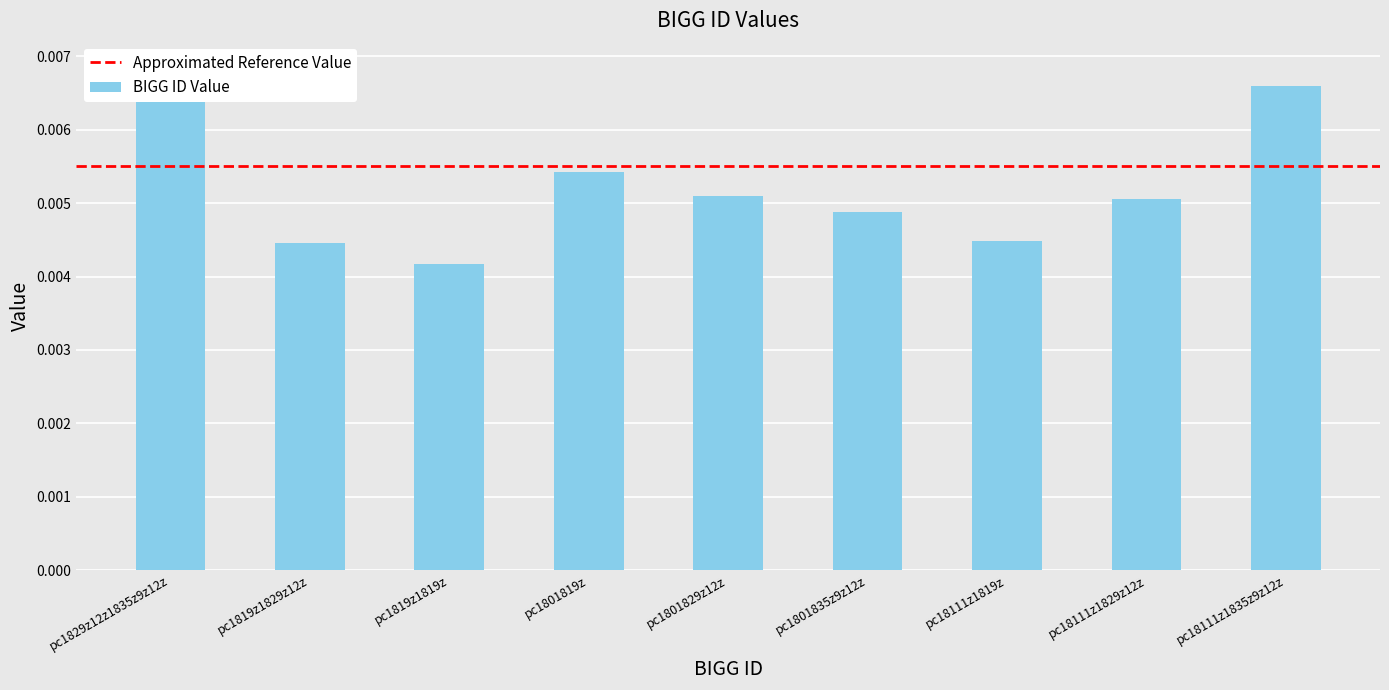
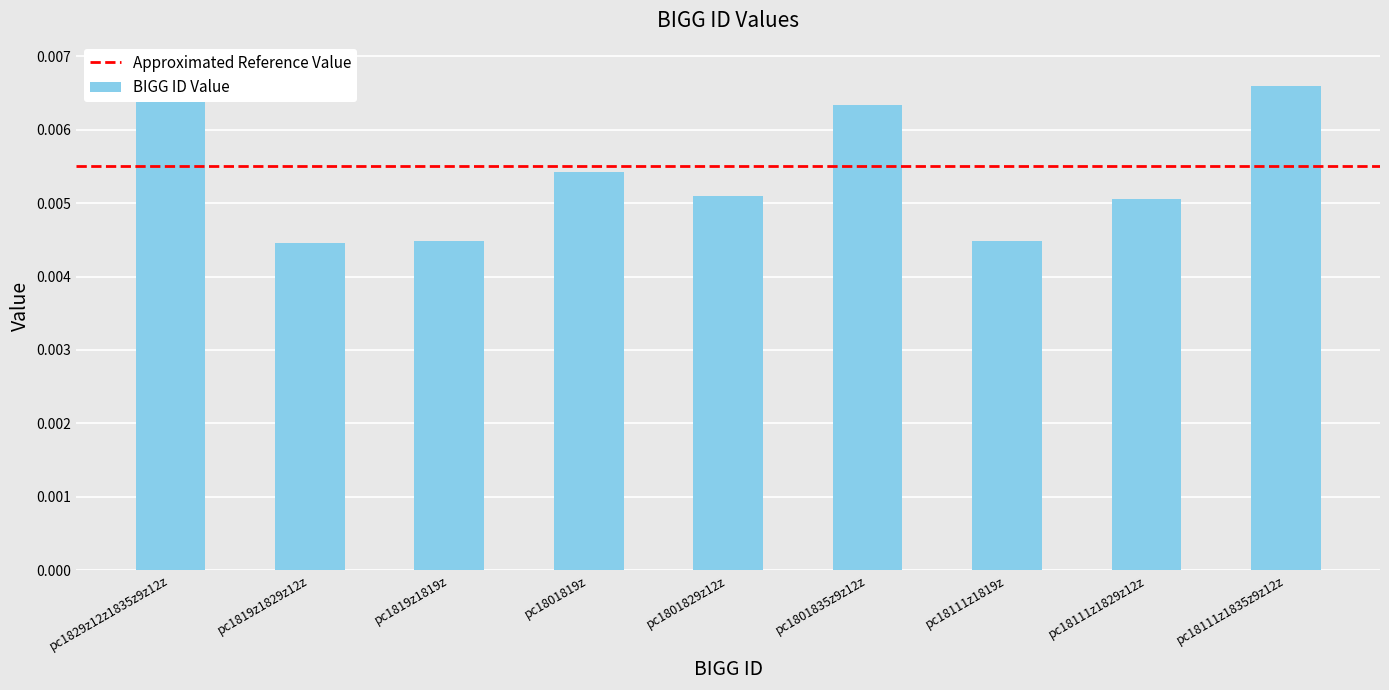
  {
    "pc1819z1829z12z": 0.0045,
-   "pc1819z1819z": 0.0042,
+   "pc1819z1819z": 0.0045,
    "pc1801819z": 0.0054,
    "pc1801829z12z": 0.0051,
-   "pc1801835z9z12z": 0.0049,
+   "pc1801835z9z12z": 0.0063,
    "pc18111z1819z": 0.0045,
    "pc18111z1829z12z": 0.0051,
    "pc18111z1835z9z12z": 0.0066
  }
